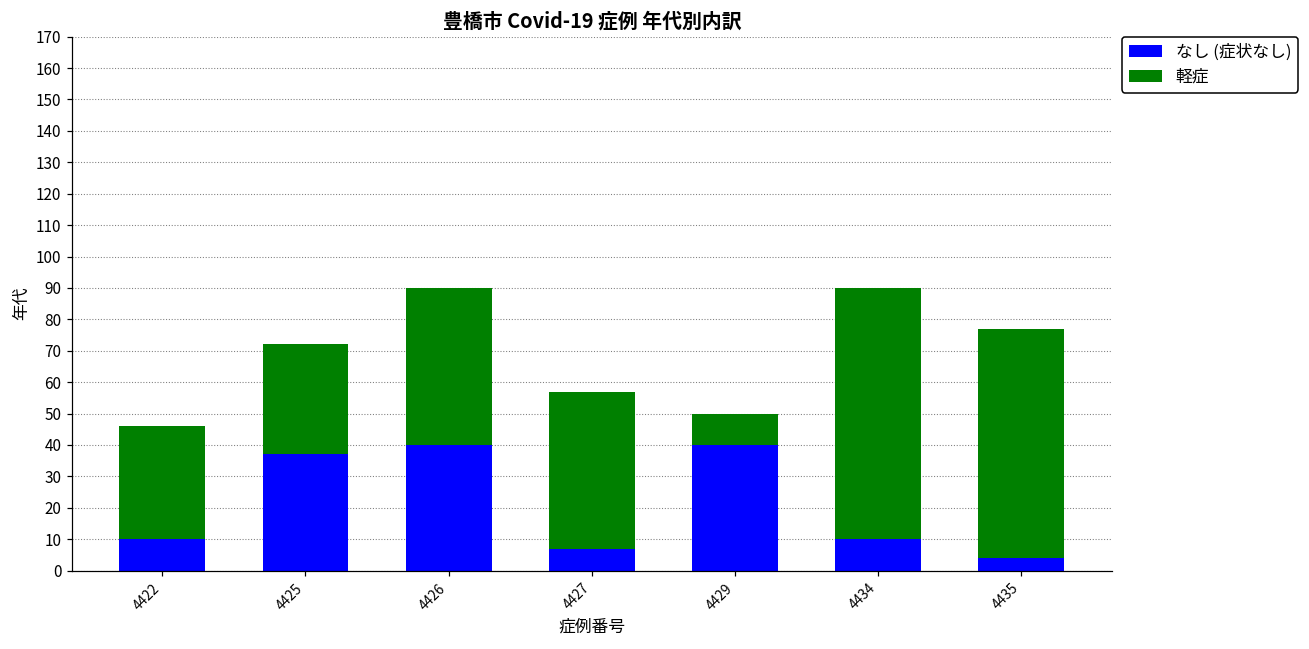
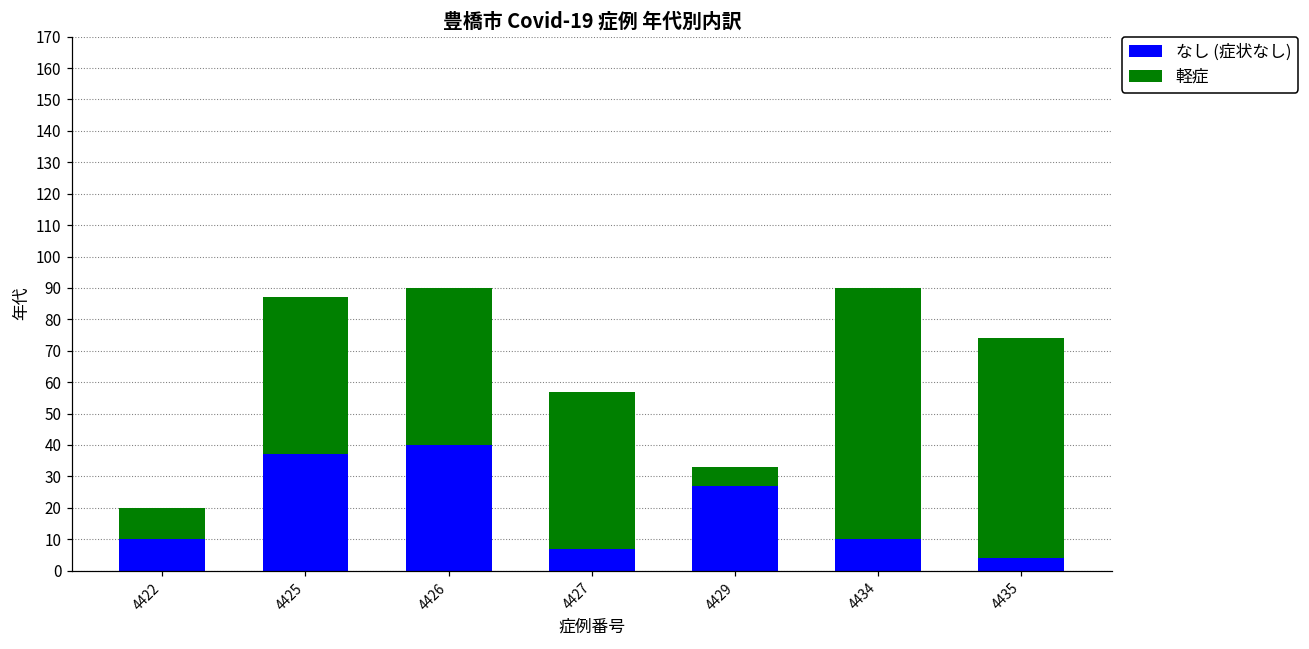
  {
    "なし (症状なし)": {
      "4422": 10,
      "4425": 37,
      "4426": 40,
      "4427": 7,
-     "4429": 40,
+     "4429": 27,
      "4434": 10,
      "4435": 4
    },
    "軽症": {
-     "4422": 36,
-     "4425": 35,
+     "4422": 10,
+     "4425": 50,
      "4426": 50,
      "4427": 50,
-     "4429": 10,
+     "4429": 6,
      "4434": 80,
-     "4435": 73
+     "4435": 70
    }
  }
